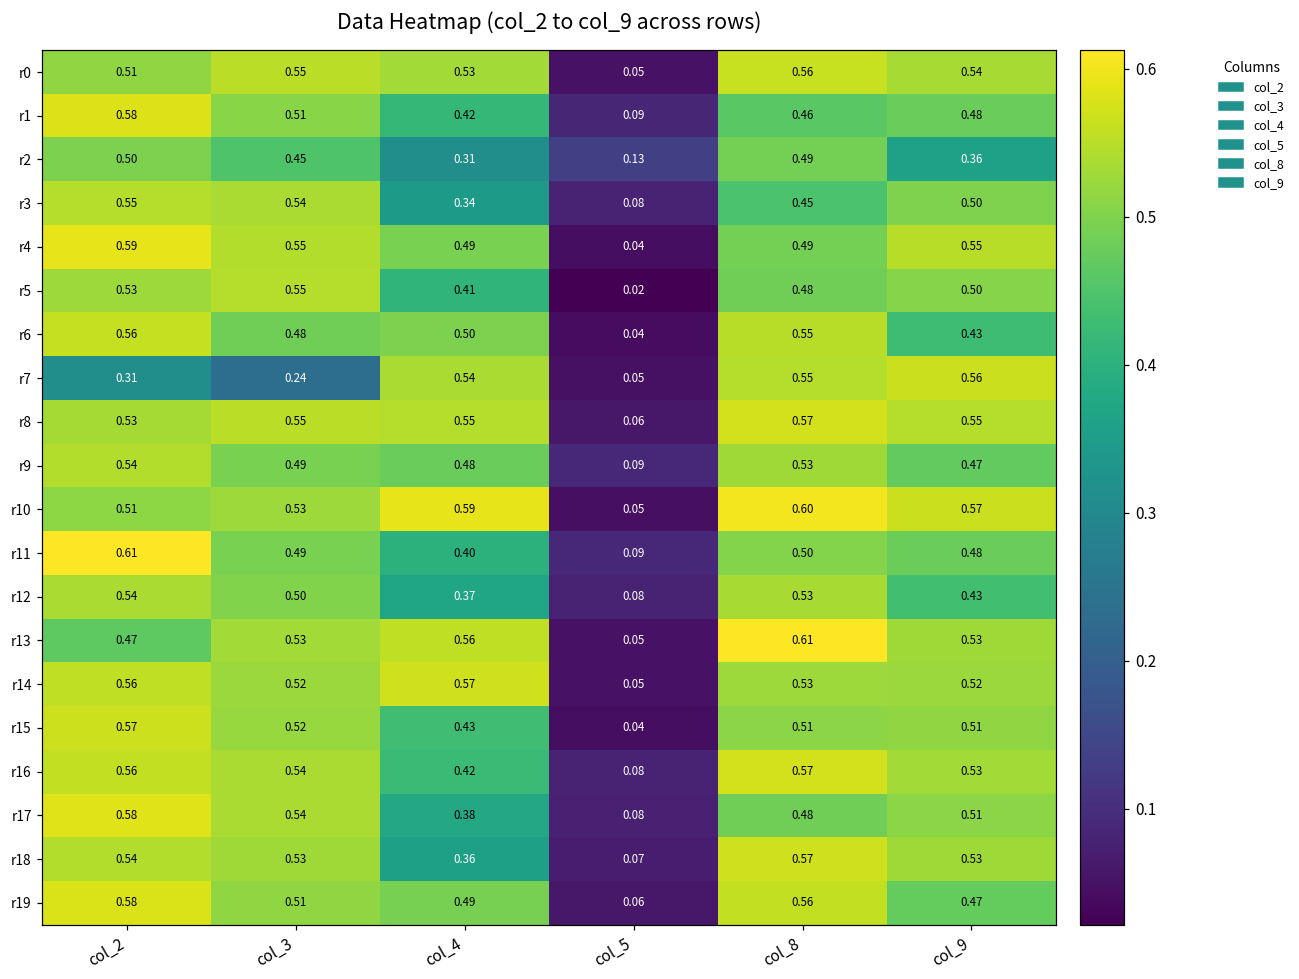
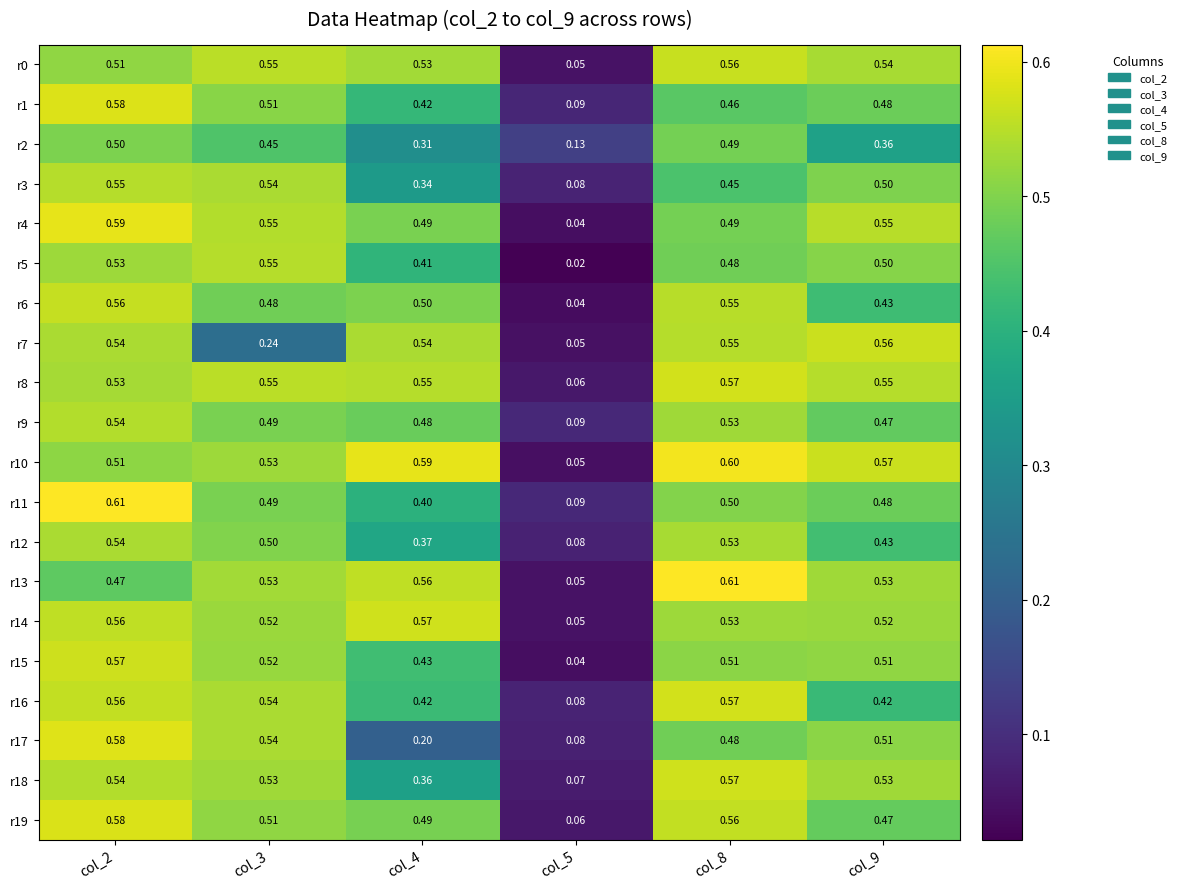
  {
    "r0": {
      "col_2": 0.51,
      "col_3": 0.55,
      "col_4": 0.53,
      "col_5": 0.05,
      "col_8": 0.56,
      "col_9": 0.54
    },
    "r1": {
      "col_2": 0.58,
      "col_3": 0.51,
      "col_4": 0.42,
      "col_5": 0.09,
      "col_8": 0.46,
      "col_9": 0.48
    },
    "r2": {
      "col_2": 0.50,
      "col_3": 0.45,
      "col_4": 0.31,
      "col_5": 0.13,
      "col_8": 0.49,
      "col_9": 0.36
    },
    "r3": {
      "col_2": 0.55,
      "col_3": 0.54,
      "col_4": 0.34,
      "col_5": 0.08,
      "col_8": 0.45,
      "col_9": 0.50
    },
    "r4": {
      "col_2": 0.59,
      "col_3": 0.55,
      "col_4": 0.49,
      "col_5": 0.04,
      "col_8": 0.49,
      "col_9": 0.55
    },
    "r5": {
      "col_2": 0.53,
      "col_3": 0.55,
      "col_4": 0.41,
      "col_5": 0.02,
      "col_8": 0.48,
      "col_9": 0.50
    },
    "r6": {
      "col_2": 0.56,
      "col_3": 0.48,
      "col_4": 0.50,
      "col_5": 0.04,
      "col_8": 0.55,
      "col_9": 0.43
    },
    "r7": {
-     "col_2": 0.31,
+     "col_2": 0.54,
      "col_3": 0.24,
      "col_4": 0.54,
      "col_5": 0.05,
      "col_8": 0.55,
      "col_9": 0.56
    },
    "r8": {
      "col_2": 0.53,
      "col_3": 0.55,
      "col_4": 0.55,
      "col_5": 0.06,
      "col_8": 0.57,
      "col_9": 0.55
    },
    "r9": {
      "col_2": 0.54,
      "col_3": 0.49,
      "col_4": 0.48,
      "col_5": 0.09,
      "col_8": 0.53,
      "col_9": 0.47
    },
    "r10": {
      "col_2": 0.51,
      "col_3": 0.53,
      "col_4": 0.59,
      "col_5": 0.05,
      "col_8": 0.60,
      "col_9": 0.57
    },
    "r11": {
      "col_2": 0.61,
      "col_3": 0.49,
      "col_4": 0.40,
      "col_5": 0.09,
      "col_8": 0.50,
      "col_9": 0.48
    },
    "r12": {
      "col_2": 0.54,
      "col_3": 0.50,
      "col_4": 0.37,
      "col_5": 0.08,
      "col_8": 0.53,
      "col_9": 0.43
    },
    "r13": {
      "col_2": 0.47,
      "col_3": 0.53,
      "col_4": 0.56,
      "col_5": 0.05,
      "col_8": 0.61,
      "col_9": 0.53
    },
    "r14": {
      "col_2": 0.56,
      "col_3": 0.52,
      "col_4": 0.57,
      "col_5": 0.05,
      "col_8": 0.53,
      "col_9": 0.52
    },
    "r15": {
      "col_2": 0.57,
      "col_3": 0.52,
      "col_4": 0.43,
      "col_5": 0.04,
      "col_8": 0.51,
      "col_9": 0.51
    },
    "r16": {
      "col_2": 0.56,
      "col_3": 0.54,
      "col_4": 0.42,
      "col_5": 0.08,
      "col_8": 0.57,
-     "col_9": 0.53
+     "col_9": 0.42
    },
    "r17": {
      "col_2": 0.58,
      "col_3": 0.54,
-     "col_4": 0.38,
+     "col_4": 0.20,
      "col_5": 0.08,
      "col_8": 0.48,
      "col_9": 0.51
    },
    "r18": {
      "col_2": 0.54,
      "col_3": 0.53,
      "col_4": 0.36,
      "col_5": 0.07,
      "col_8": 0.57,
      "col_9": 0.53
    },
    "r19": {
      "col_2": 0.58,
      "col_3": 0.51,
      "col_4": 0.49,
      "col_5": 0.06,
      "col_8": 0.56,
      "col_9": 0.47
    }
  }
